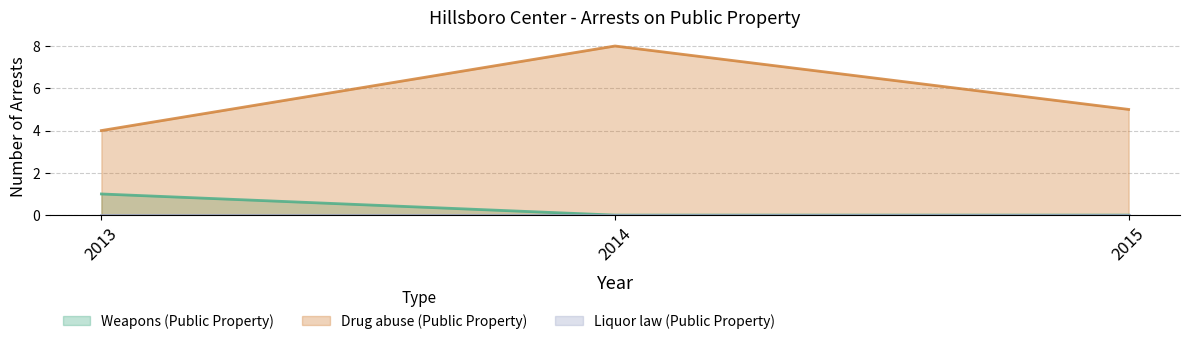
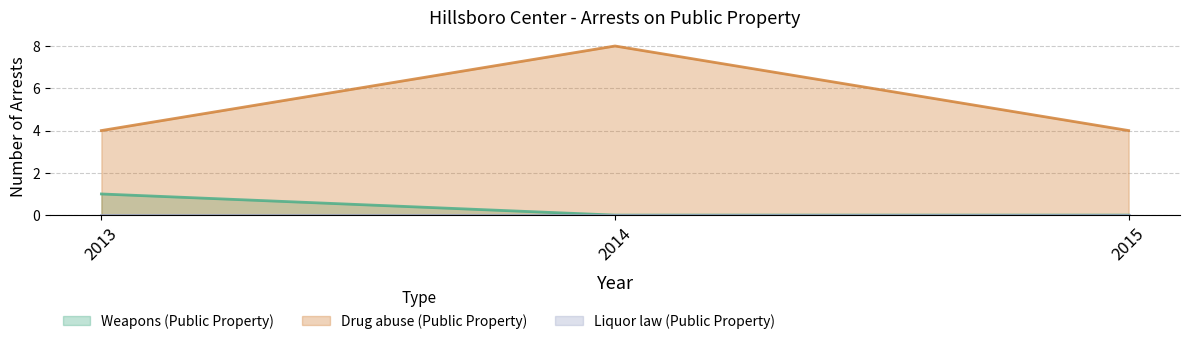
  {
    "Drug abuse (Public Property)": {
      "2013": 4,
      "2014": 8,
-     "2015": 5
+     "2015": 4
    }
  }
